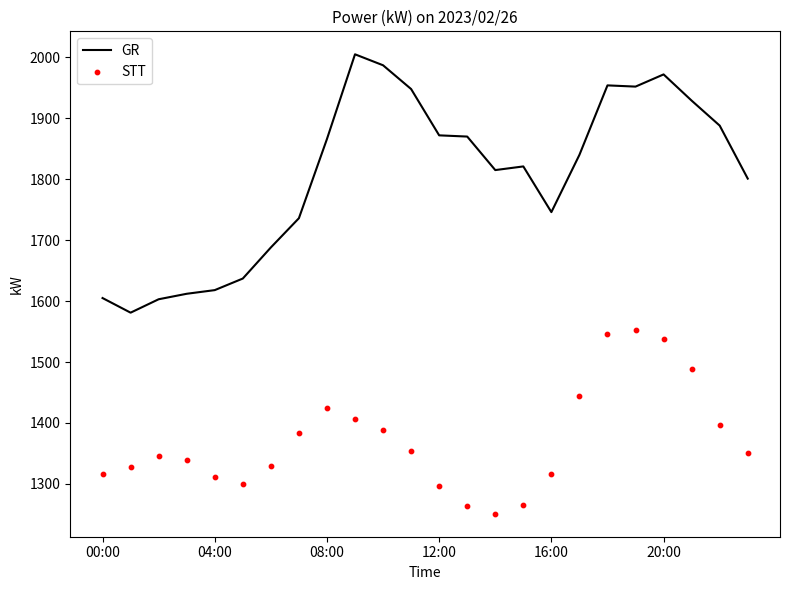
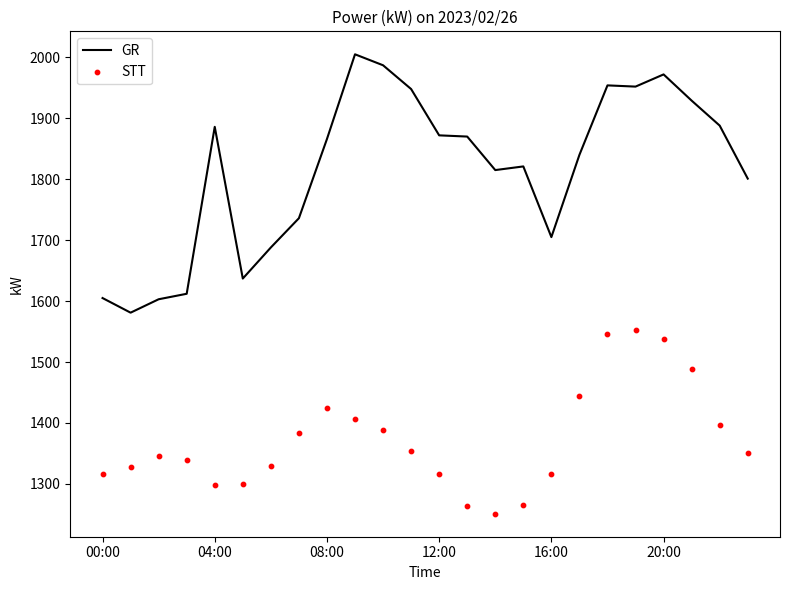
  {
    "GR": {
      "00:00": 1610,
-     "04:00": 1620,
+     "04:00": 1890,
      "08:00": 1870,
      "12:00": 1870,
-     "16:00": 1750,
+     "16:00": 1710,
      "20:00": 1970
    },
    "STT": {
-     "04:00": 1310,
-     "12:00": 1300
+     "04:00": 1300,
+     "12:00": 1320
    }
  }
